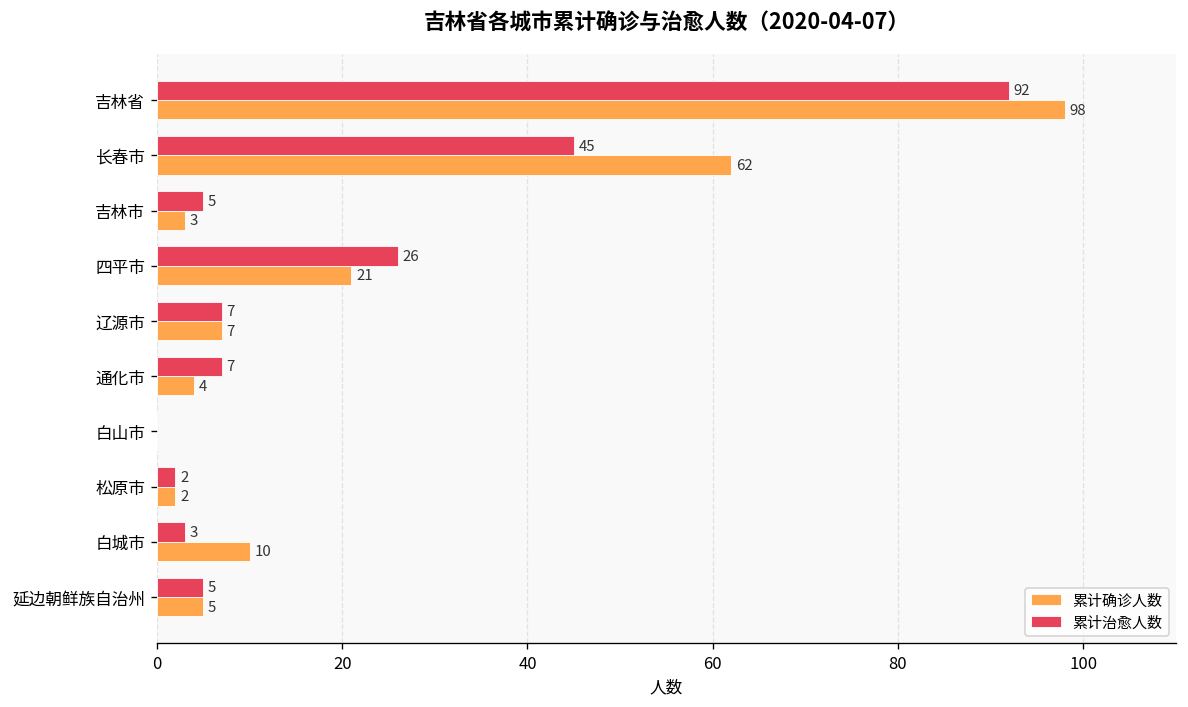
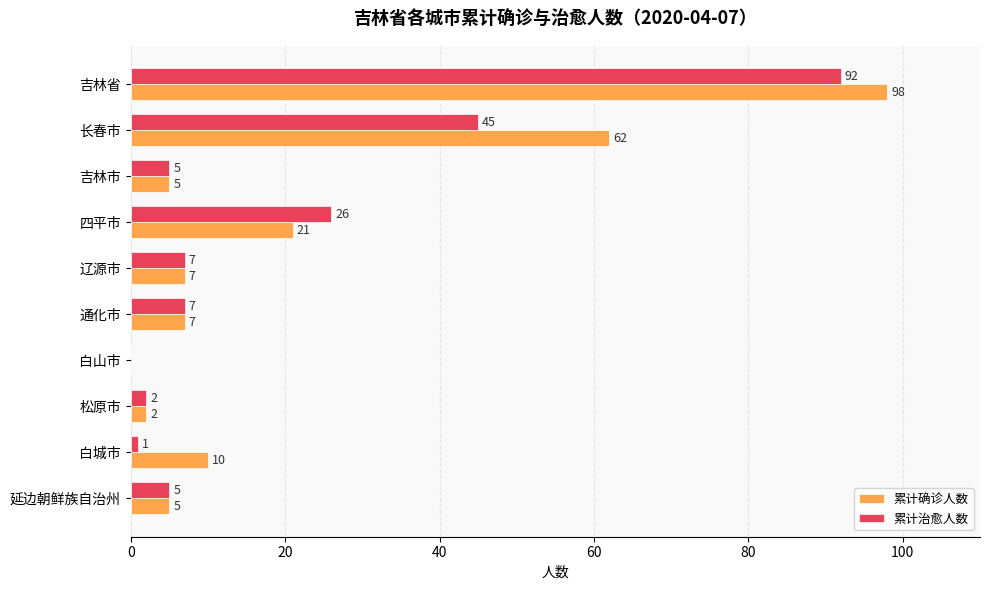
  {
    "累计确诊人数": {
      "吉林省": 98,
      "长春市": 62,
-     "吉林市": 3,
+     "吉林市": 5,
      "四平市": 21,
      "辽源市": 7,
-     "通化市": 4,
+     "通化市": 7,
      "松原市": 2,
      "白城市": 10,
      "延边朝鲜族自治州": 5
    },
    "累计治愈人数": {
      "吉林省": 92,
      "长春市": 45,
      "吉林市": 5,
      "四平市": 26,
      "辽源市": 7,
      "通化市": 7,
      "松原市": 2,
-     "白城市": 3,
+     "白城市": 1,
      "延边朝鲜族自治州": 5
    }
  }
